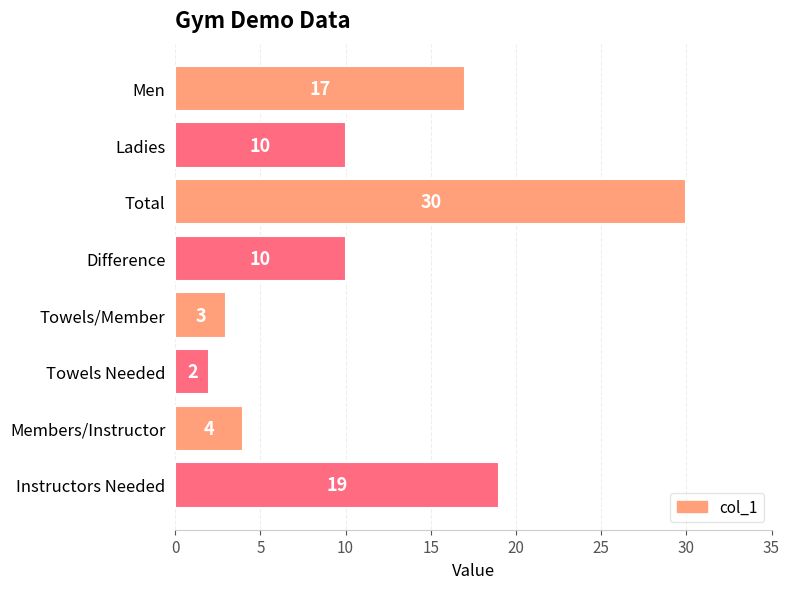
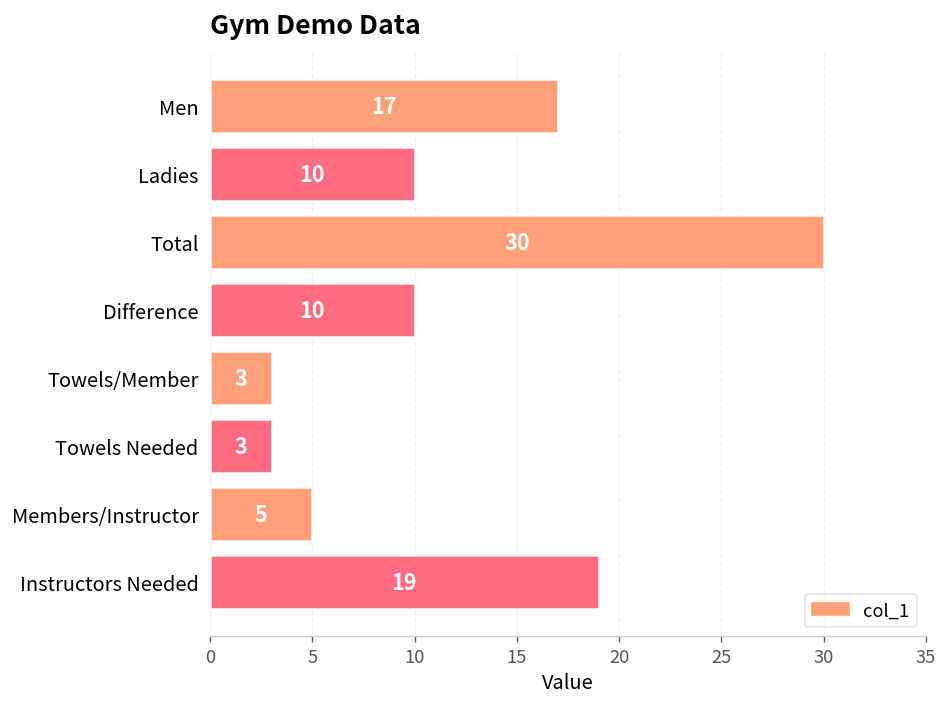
  {
    "Men": 17,
    "Ladies": 10,
    "Total": 30,
    "Difference": 10,
    "Towels/Member": 3,
-   "Towels Needed": 2,
-   "Members/Instructor": 4,
+   "Towels Needed": 3,
+   "Members/Instructor": 5,
    "Instructors Needed": 19
  }
